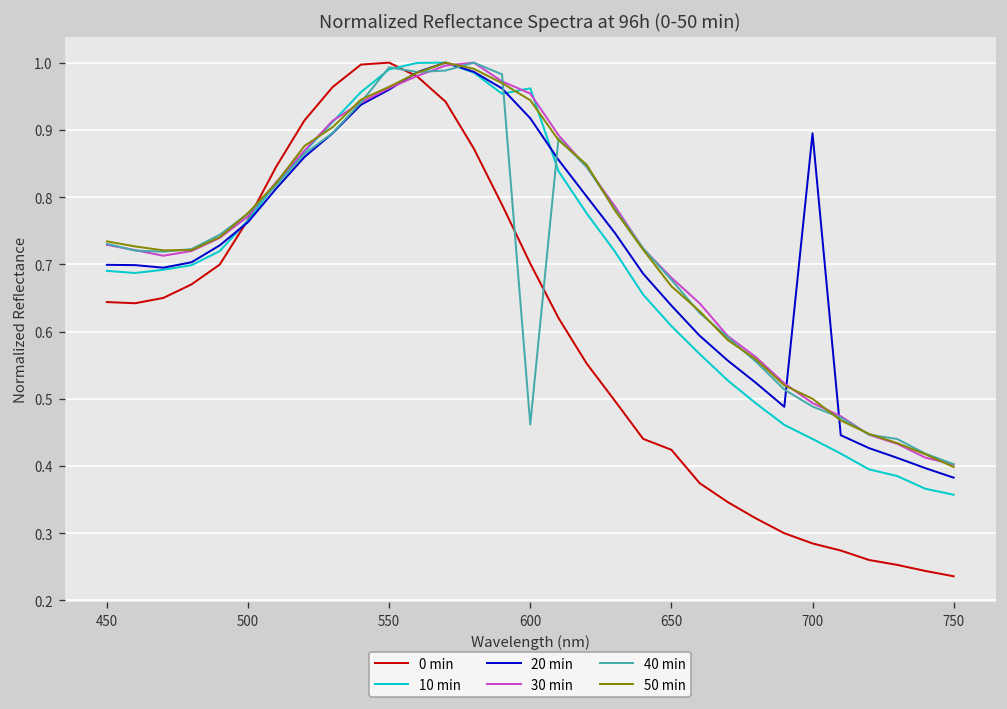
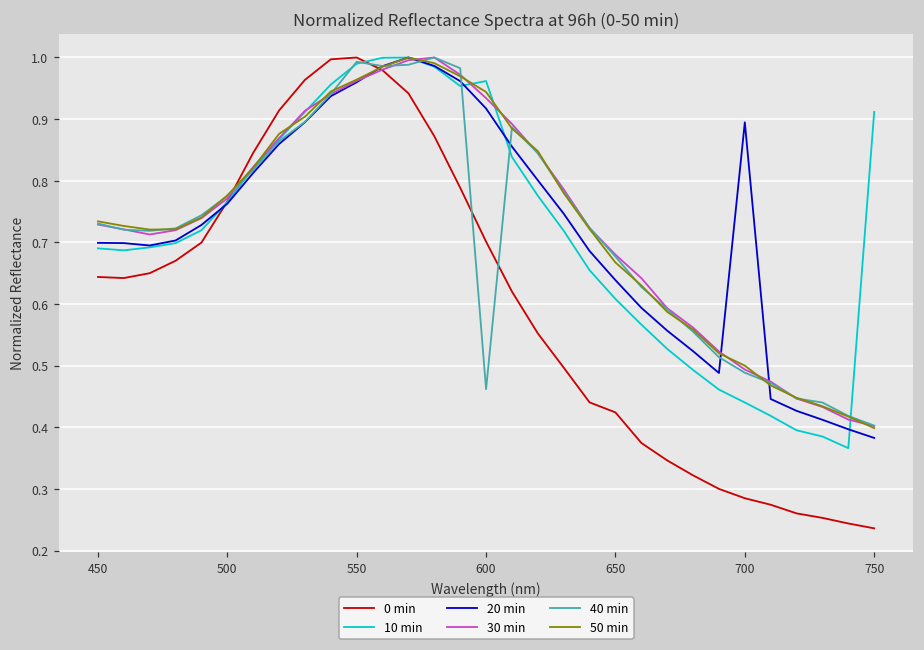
  {
    "0 min": {
      "450": 0.64,
      "550": 1.00,
      "600": 0.70,
      "650": 0.42,
      "700": 0.28,
      "750": 0.24
    },
    "10 min": {
      "450": 0.69,
      "600": 0.96,
      "650": 0.61,
      "700": 0.44,
-     "750": 0.36
+     "750": 0.91
    },
    "20 min": {
      "450": 0.70,
      "600": 0.92,
      "650": 0.64,
      "700": 0.89,
      "750": 0.38
    },
    "30 min": {
-     "600": 0.95,
+     "600": 0.93,
      "700": 0.49
    },
    "40 min": {
      "600": 0.46,
      "700": 0.49
    },
    "50 min": {
      "600": 0.94,
      "650": 0.67,
      "700": 0.50
    }
  }
